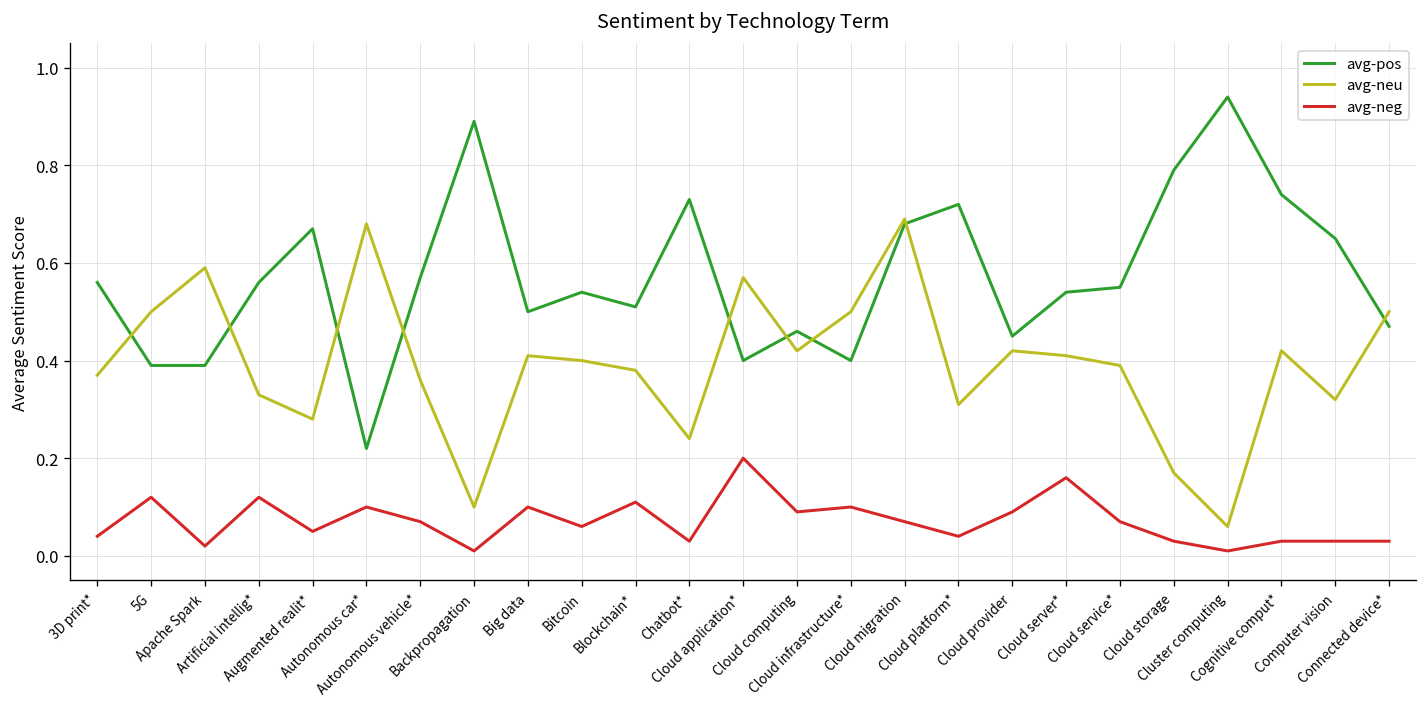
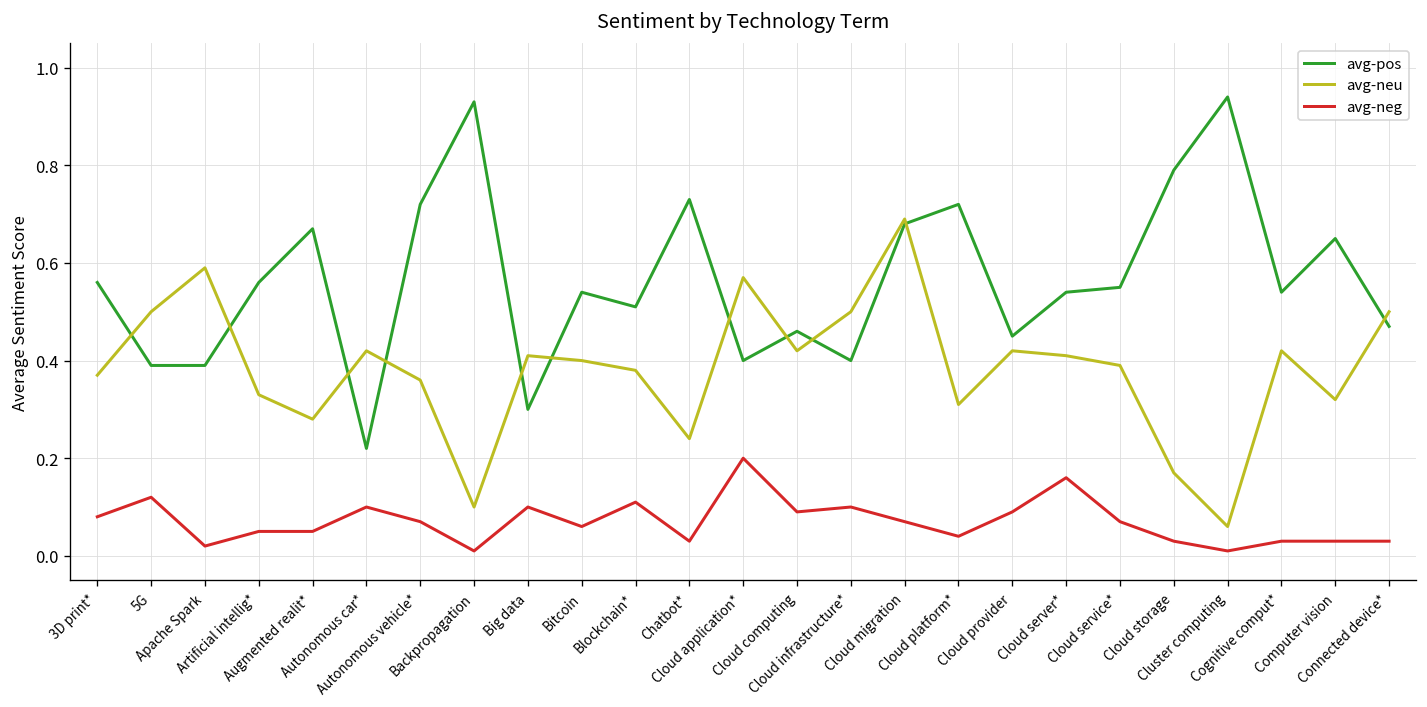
  {
    "avg-pos": {
      "3D print*": 0.56,
      "5G": 0.39,
      "Apache Spark": 0.39,
      "Artificial intellig*": 0.56,
      "Augmented realit*": 0.67,
      "Autonomous car*": 0.22,
-     "Autonomous vehicle*": 0.57,
-     "Backpropagation": 0.89,
-     "Big data": 0.5,
+     "Autonomous vehicle*": 0.72,
+     "Backpropagation": 0.93,
+     "Big data": 0.3,
      "Bitcoin": 0.54,
      "Blockchain*": 0.51,
      "Chatbot*": 0.73,
      "Cloud application*": 0.40,
      "Cloud computing": 0.46,
      "Cloud infrastructure*": 0.40,
      "Cloud migration": 0.68,
      "Cloud platform*": 0.72,
      "Cloud provider": 0.45,
      "Cloud server*": 0.54,
      "Cloud service*": 0.55,
      "Cloud storage": 0.79,
      "Cluster computing": 0.94,
-     "Cognitive comput*": 0.74,
+     "Cognitive comput*": 0.54,
      "Computer vision": 0.65,
      "Connected device*": 0.47
    },
    "avg-neu": {
      "3D print*": 0.37,
      "5G": 0.50,
      "Apache Spark": 0.59,
      "Artificial intellig*": 0.33,
      "Augmented realit*": 0.28,
-     "Autonomous car*": 0.68,
+     "Autonomous car*": 0.42,
      "Autonomous vehicle*": 0.36,
      "Backpropagation": 0.10,
      "Big data": 0.41,
      "Bitcoin": 0.40,
      "Blockchain*": 0.38,
      "Chatbot*": 0.24,
      "Cloud application*": 0.57,
      "Cloud computing": 0.42,
      "Cloud infrastructure*": 0.50,
      "Cloud migration": 0.69,
      "Cloud platform*": 0.31,
      "Cloud provider": 0.42,
      "Cloud server*": 0.41,
      "Cloud service*": 0.39,
      "Cloud storage": 0.17,
      "Cluster computing": 0.06,
      "Cognitive comput*": 0.42,
      "Computer vision": 0.32,
      "Connected device*": 0.50
    },
    "avg-neg": {
-     "3D print*": 0.04,
+     "3D print*": 0.08,
      "5G": 0.12,
      "Apache Spark": 0.02,
-     "Artificial intellig*": 0.12,
+     "Artificial intellig*": 0.05,
      "Augmented realit*": 0.05,
      "Autonomous car*": 0.10,
      "Autonomous vehicle*": 0.07,
      "Backpropagation": 0.01,
      "Big data": 0.10,
      "Bitcoin": 0.06,
      "Blockchain*": 0.11,
      "Chatbot*": 0.03,
      "Cloud application*": 0.20,
      "Cloud computing": 0.09,
      "Cloud infrastructure*": 0.10,
      "Cloud migration": 0.07,
      "Cloud platform*": 0.04,
      "Cloud provider": 0.09,
      "Cloud server*": 0.16,
      "Cloud service*": 0.07,
      "Cloud storage": 0.03,
      "Cluster computing": 0.01,
      "Cognitive comput*": 0.03,
      "Computer vision": 0.03,
      "Connected device*": 0.03
    }
  }
